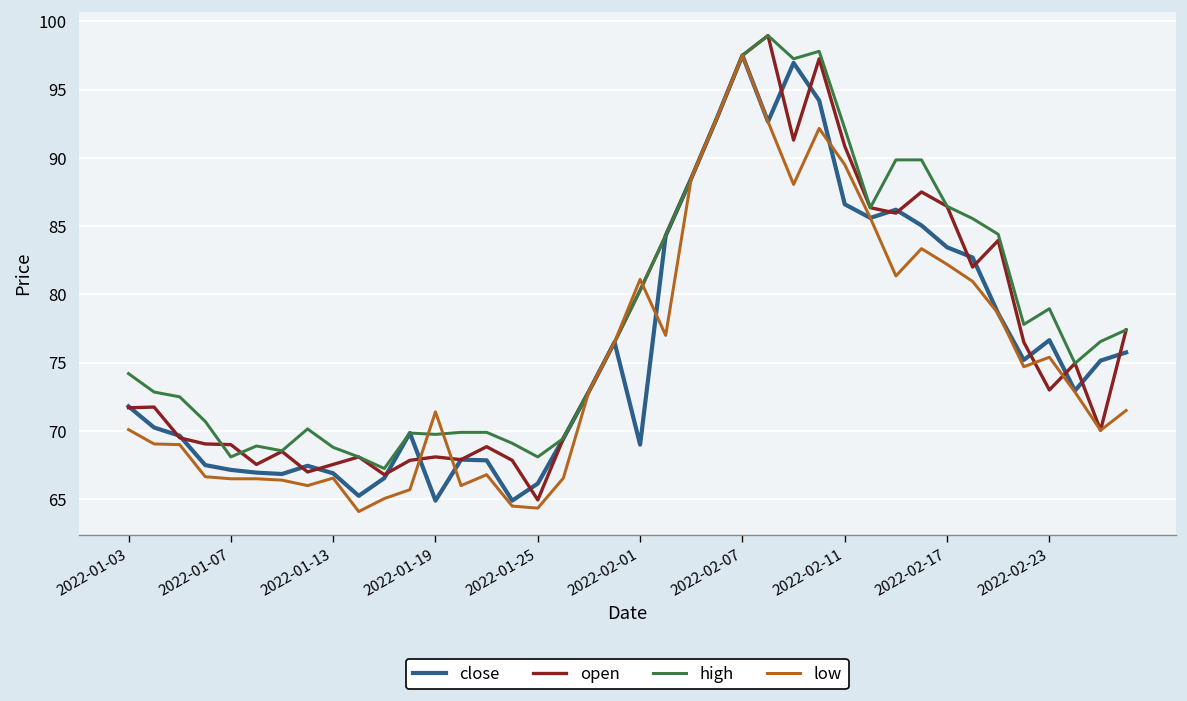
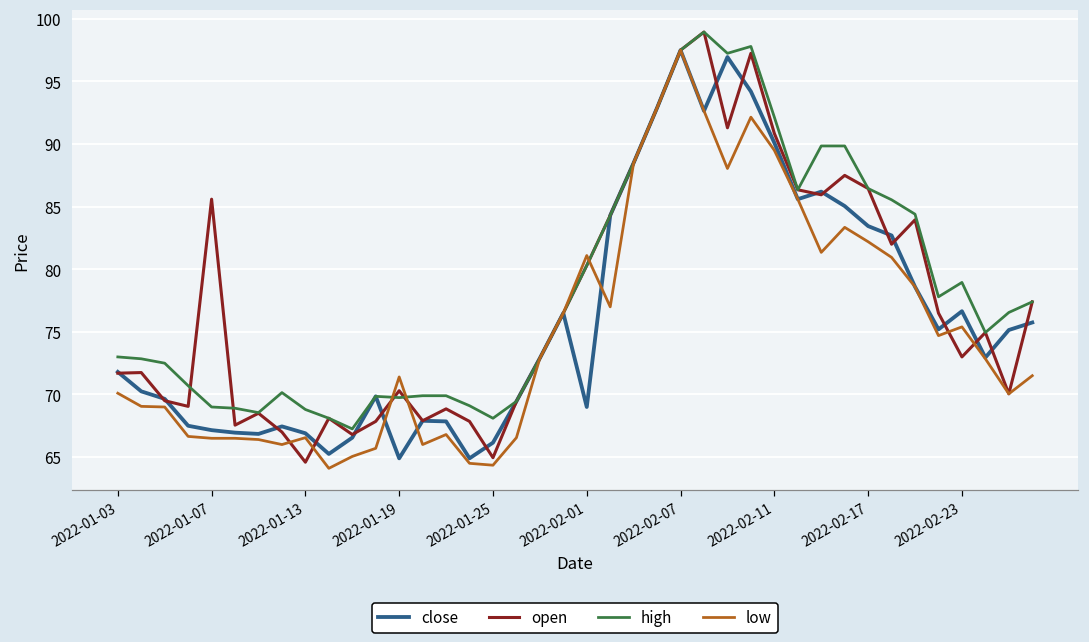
  {
    "close": {
      "2022-01-07": 67.2,
      "2022-01-13": 66.9,
      "2022-01-19": 64.9,
      "2022-01-25": 66.2,
      "2022-02-01": 69.0,
-     "2022-02-11": 86.6,
+     "2022-02-11": 90.1,
      "2022-02-17": 83.5,
      "2022-02-23": 76.7
    },
    "open": {
-     "2022-01-07": 69.0,
-     "2022-01-13": 67.6,
-     "2022-01-19": 68.1,
+     "2022-01-07": 85.6,
+     "2022-01-13": 64.6,
+     "2022-01-19": 70.3,
      "2022-01-25": 65.0,
      "2022-02-11": 90.9,
      "2022-02-23": 73.0
    },
    "high": {
-     "2022-01-03": 74.2,
-     "2022-01-07": 68.1,
+     "2022-01-03": 73.0,
+     "2022-01-07": 69.0,
      "2022-01-13": 68.8,
      "2022-01-19": 69.8,
      "2022-01-25": 68.1,
      "2022-02-11": 92.2,
      "2022-02-23": 79.0
    },
    "low": {
      "2022-01-03": 70.1,
      "2022-01-07": 66.5,
      "2022-01-13": 66.6,
      "2022-01-19": 71.4,
      "2022-01-25": 64.4,
      "2022-02-01": 81.1,
      "2022-02-11": 89.5,
      "2022-02-17": 82.2,
      "2022-02-23": 75.4
    }
  }
